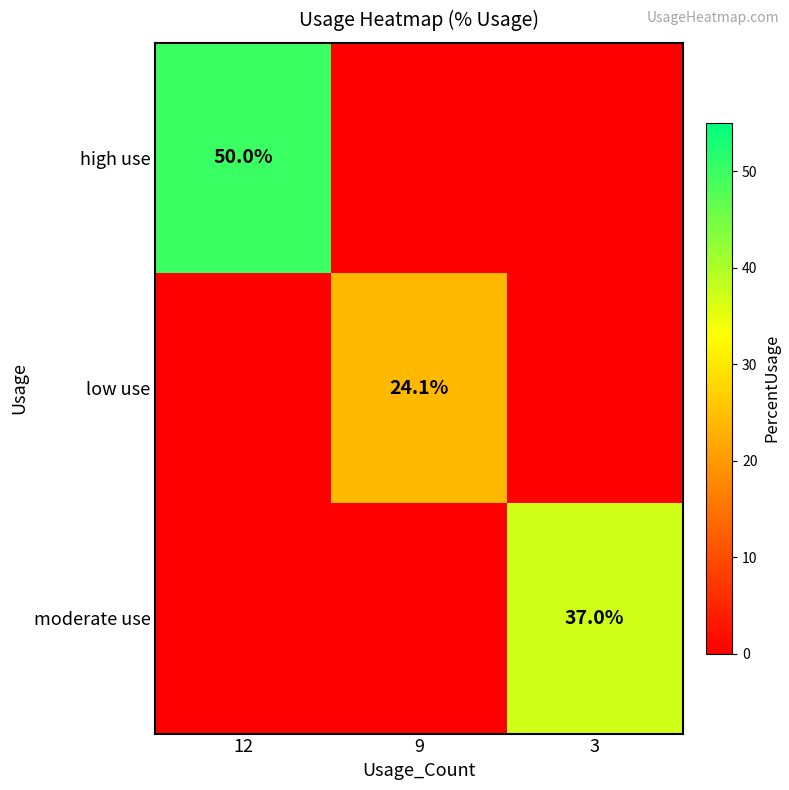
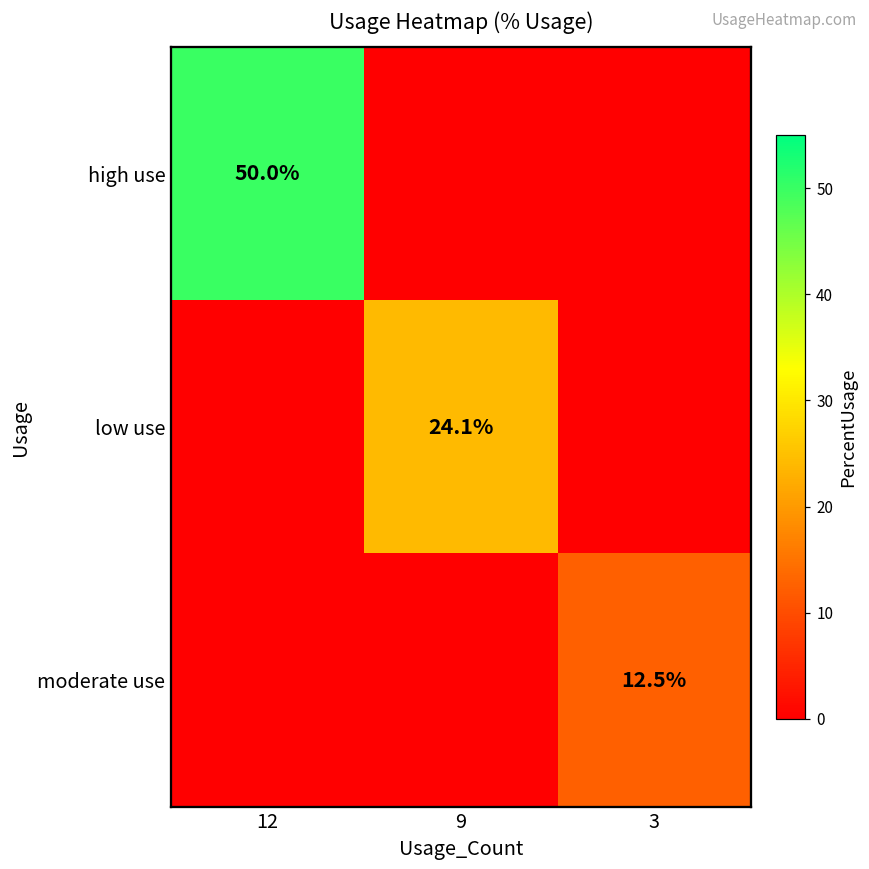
  {
    "high use": {
      "12": "50.0%"
    },
    "low use": {
      "9": "24.1%"
    },
    "moderate use": {
-     "3": "37.0%"
+     "3": "12.5%"
    }
  }
